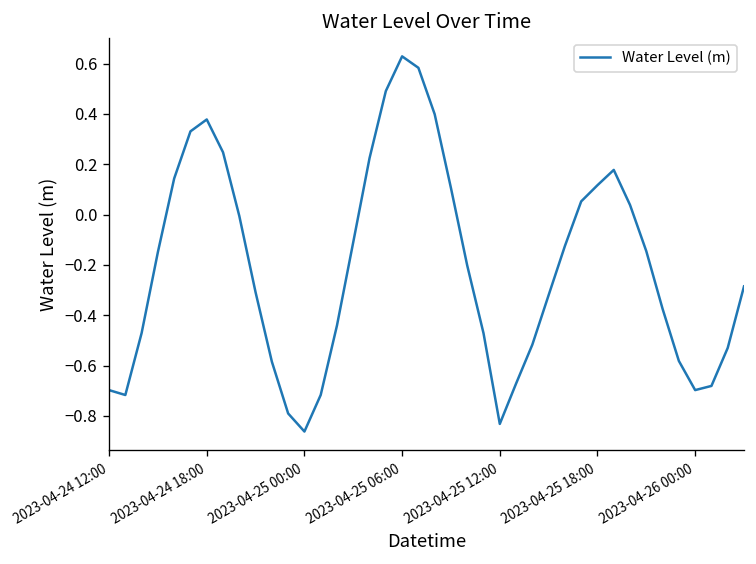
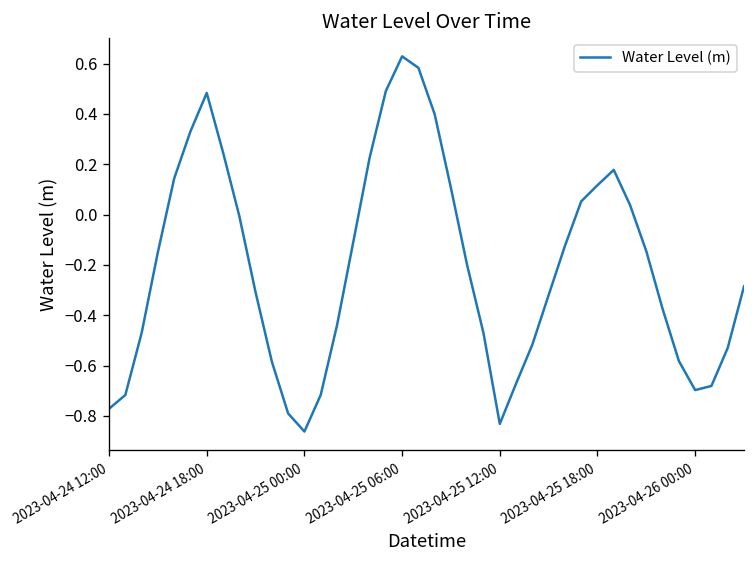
  {
-   "2023-04-24 12:00": -0.70,
-   "2023-04-24 18:00": 0.38,
+   "2023-04-24 12:00": -0.77,
+   "2023-04-24 18:00": 0.48,
    "2023-04-25 00:00": -0.86,
    "2023-04-25 06:00": 0.63,
    "2023-04-25 12:00": -0.83,
    "2023-04-25 18:00": 0.12,
    "2023-04-26 00:00": -0.70
  }
